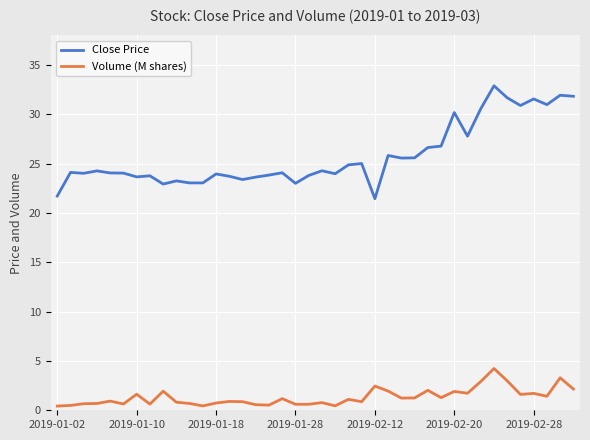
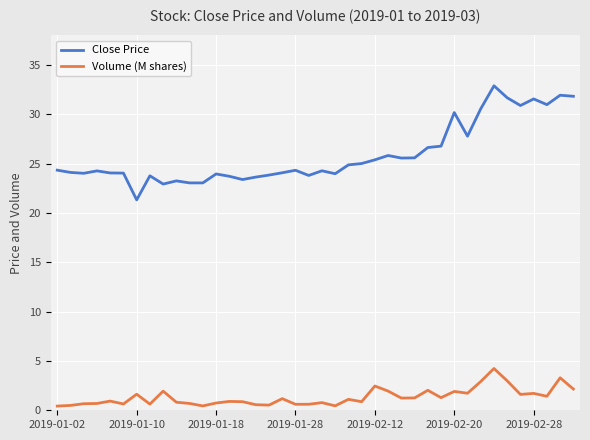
  {
    "Close Price": {
-     "2019-01-02": 22,
-     "2019-01-10": 24,
+     "2019-01-02": 24,
+     "2019-01-10": 21,
      "2019-01-18": 24,
-     "2019-01-28": 23,
-     "2019-02-12": 21,
+     "2019-01-28": 24,
+     "2019-02-12": 25,
      "2019-02-20": 30,
      "2019-02-28": 32
    },
    "Volume (M shares)": {
      "2019-01-02": 0,
      "2019-01-10": 2,
      "2019-01-18": 1,
      "2019-01-28": 1,
      "2019-02-12": 2,
      "2019-02-20": 2,
      "2019-02-28": 2
    }
  }
